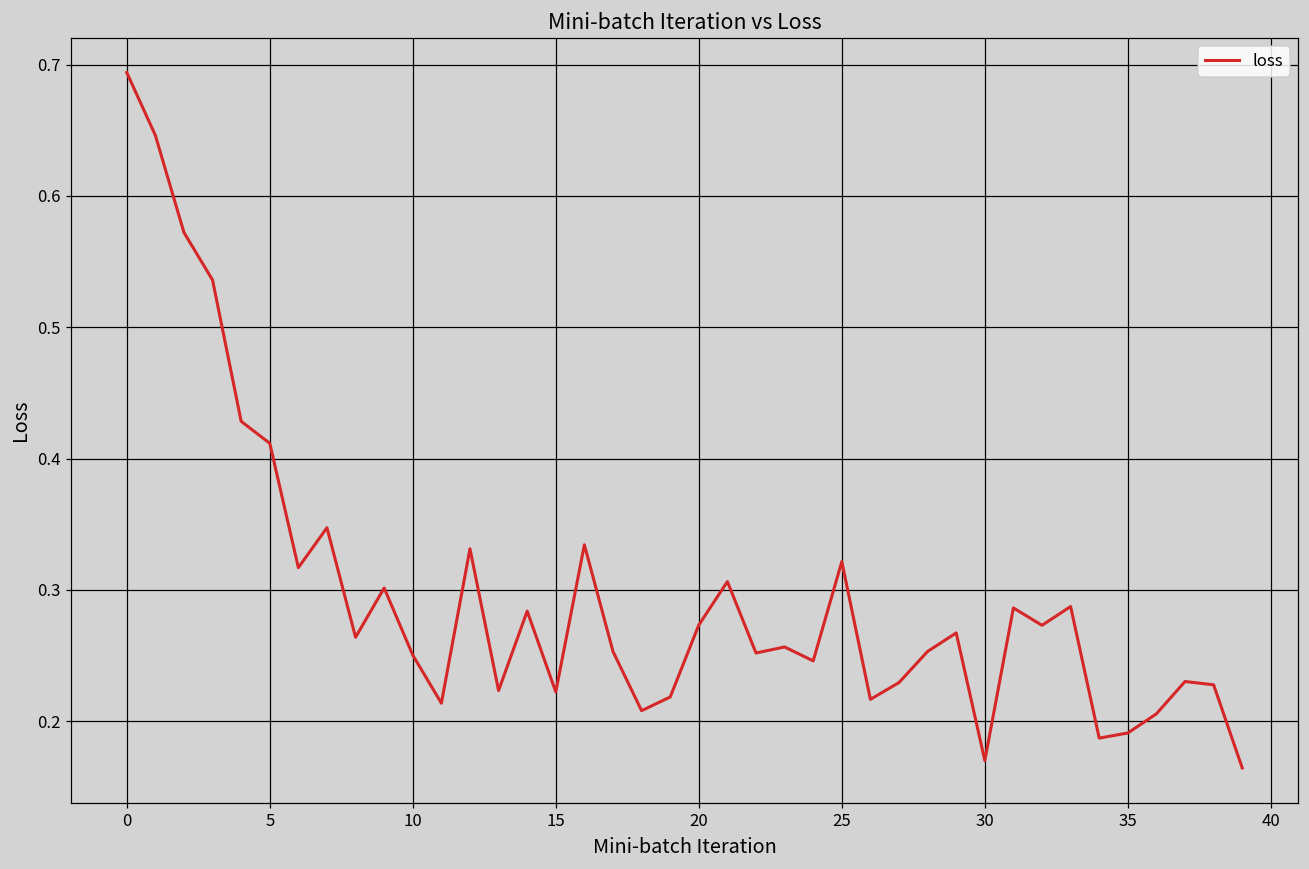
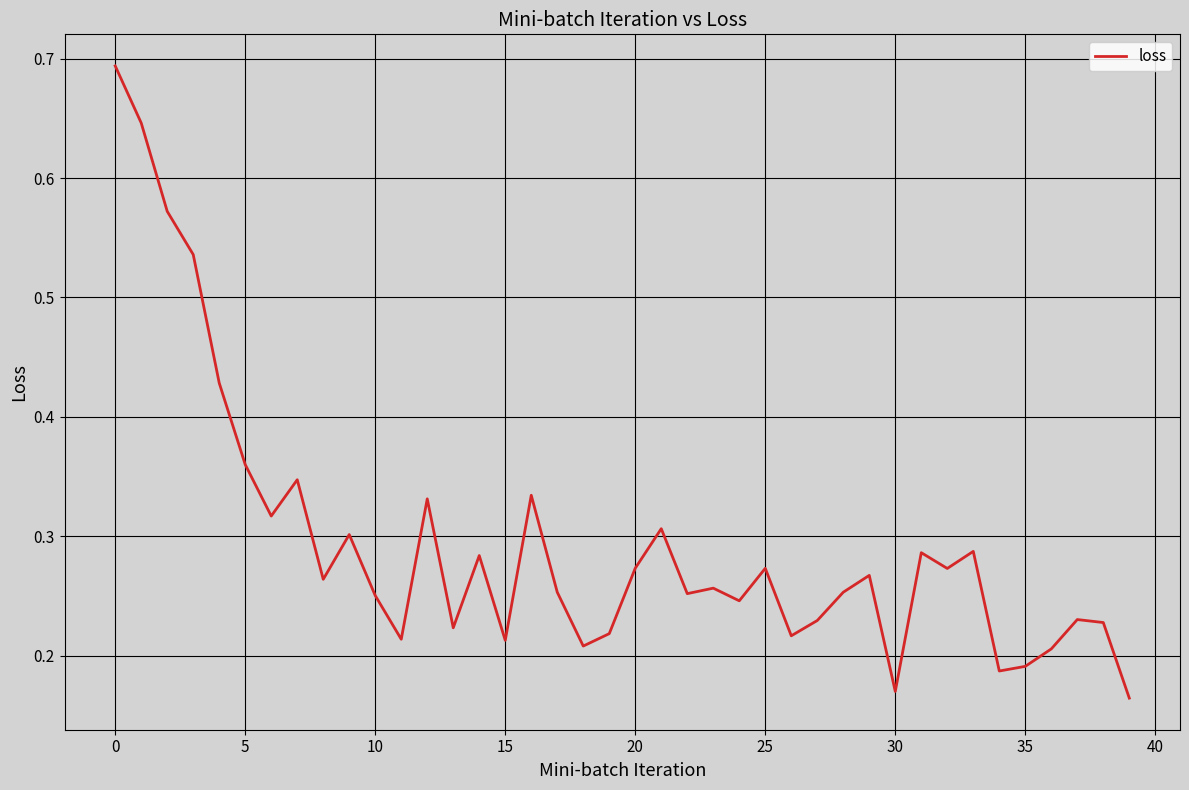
  {
    "0": 0.694,
-   "5": 0.412,
+   "5": 0.360,
    "10": 0.250,
-   "15": 0.222,
+   "15": 0.213,
    "20": 0.273,
-   "25": 0.322,
+   "25": 0.273,
    "30": 0.170,
    "35": 0.191
  }
